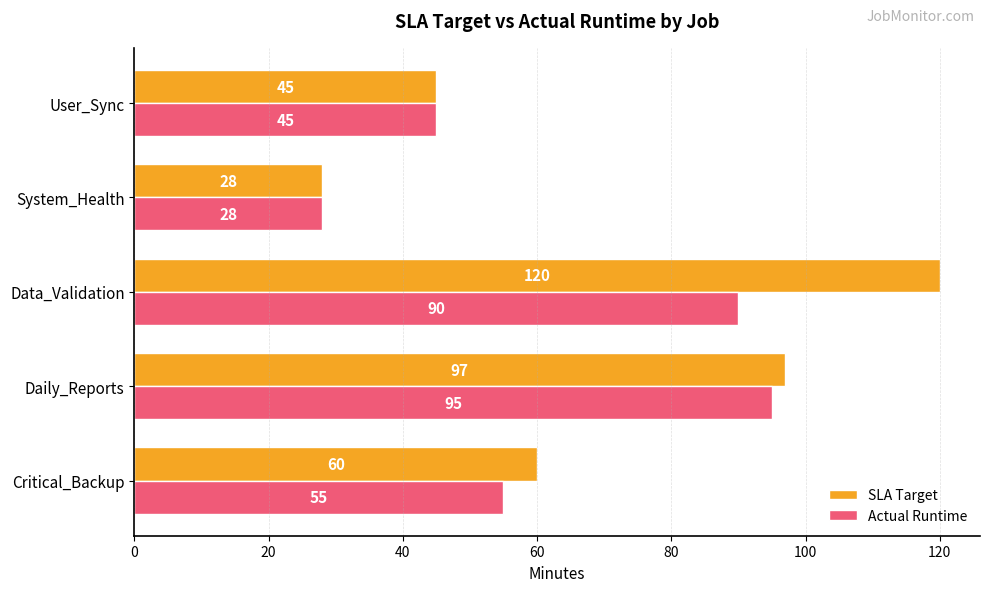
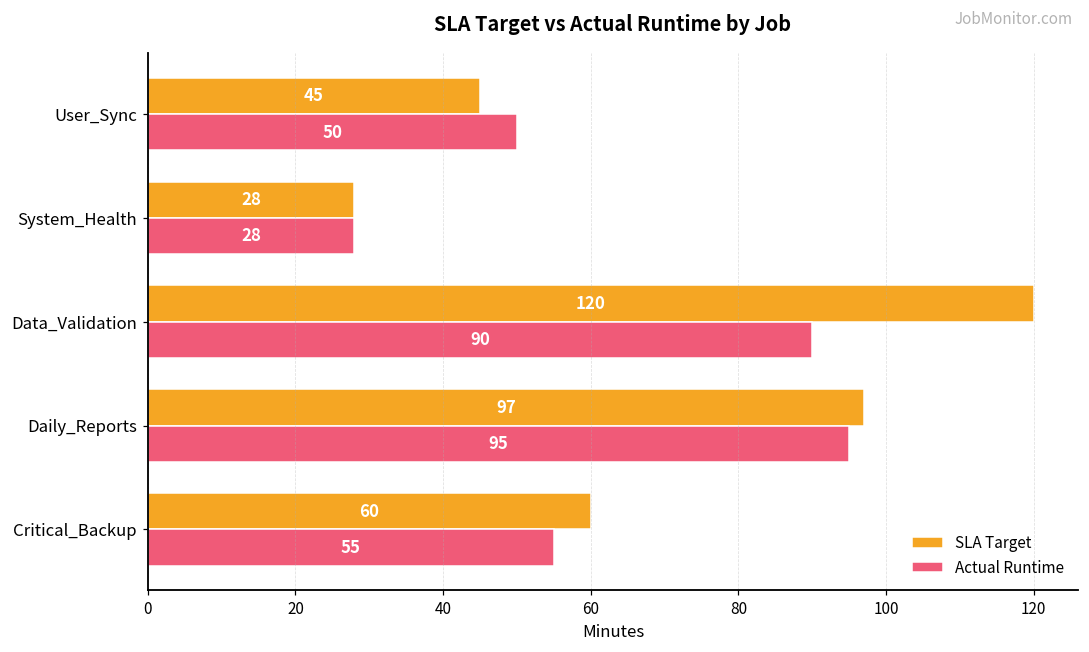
  {
    "SLA Target": {
      "User_Sync": 45,
      "System_Health": 28,
      "Data_Validation": 120,
      "Daily_Reports": 97,
      "Critical_Backup": 60
    },
    "Actual Runtime": {
-     "User_Sync": 45,
+     "User_Sync": 50,
      "System_Health": 28,
      "Data_Validation": 90,
      "Daily_Reports": 95,
      "Critical_Backup": 55
    }
  }
